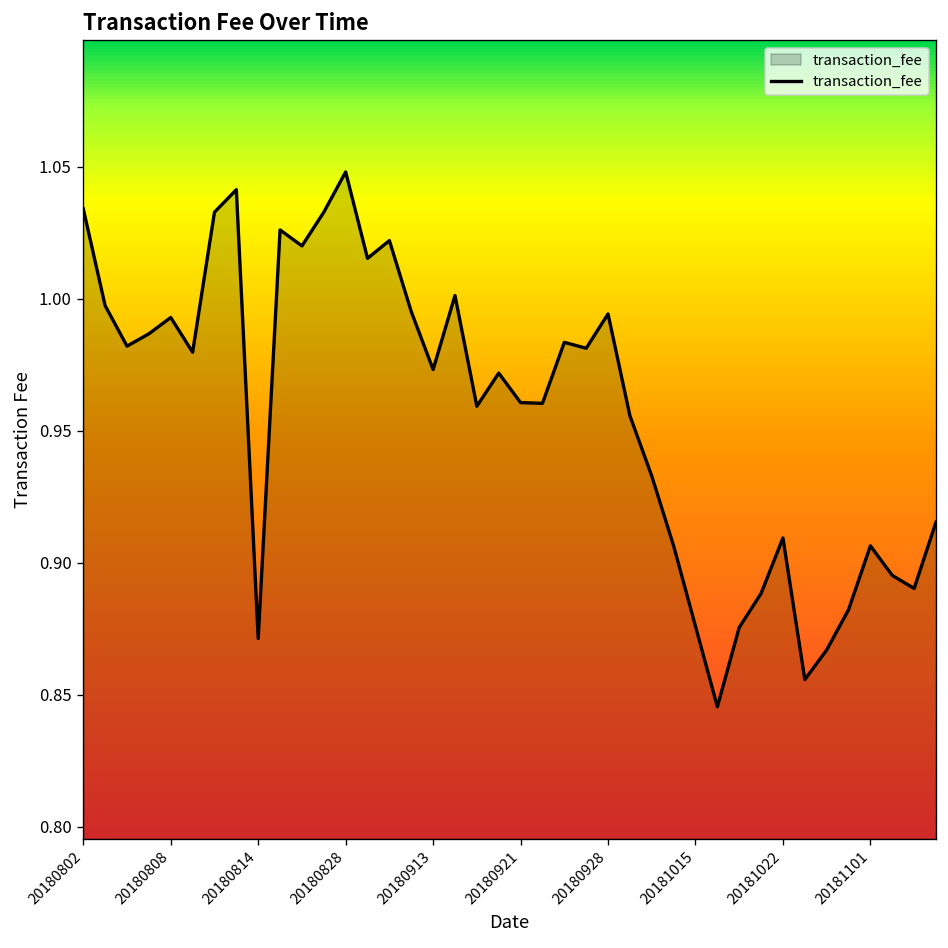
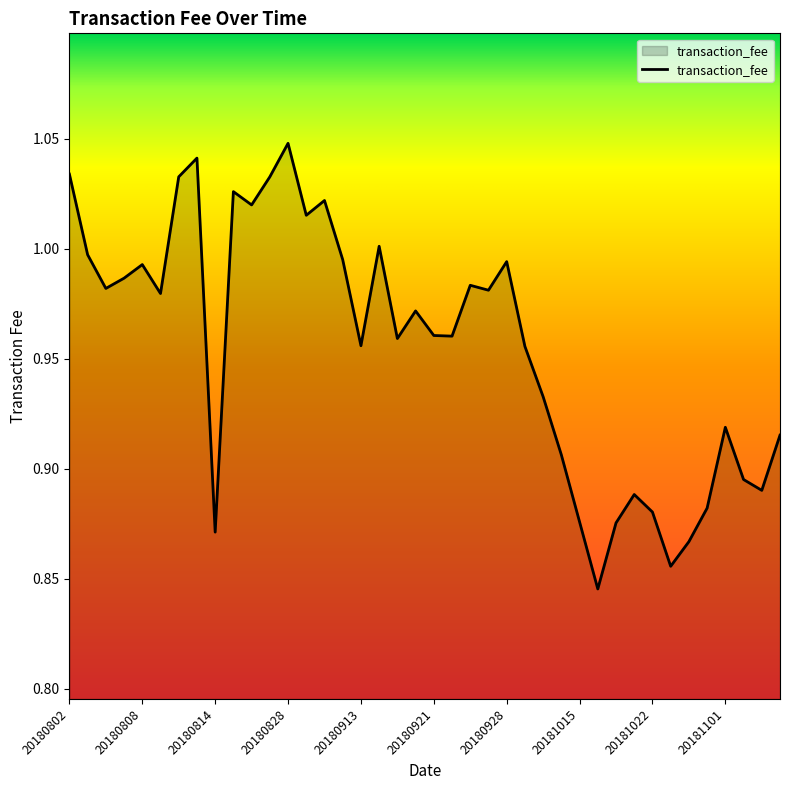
  {
    "20180802": 1.034,
    "20180808": 0.993,
    "20180814": 0.871,
    "20180828": 1.048,
-   "20180913": 0.973,
+   "20180913": 0.956,
    "20180921": 0.961,
    "20180928": 0.994,
    "20181015": 0.876,
-   "20181022": 0.909,
-   "20181101": 0.906
+   "20181022": 0.880,
+   "20181101": 0.919
  }
